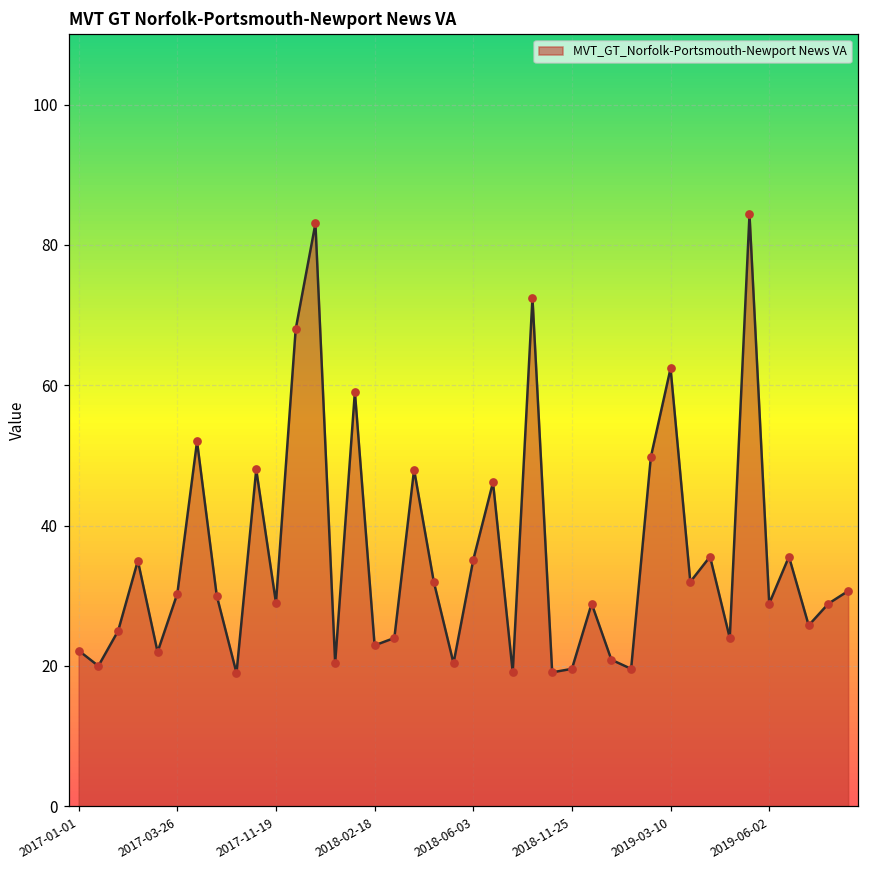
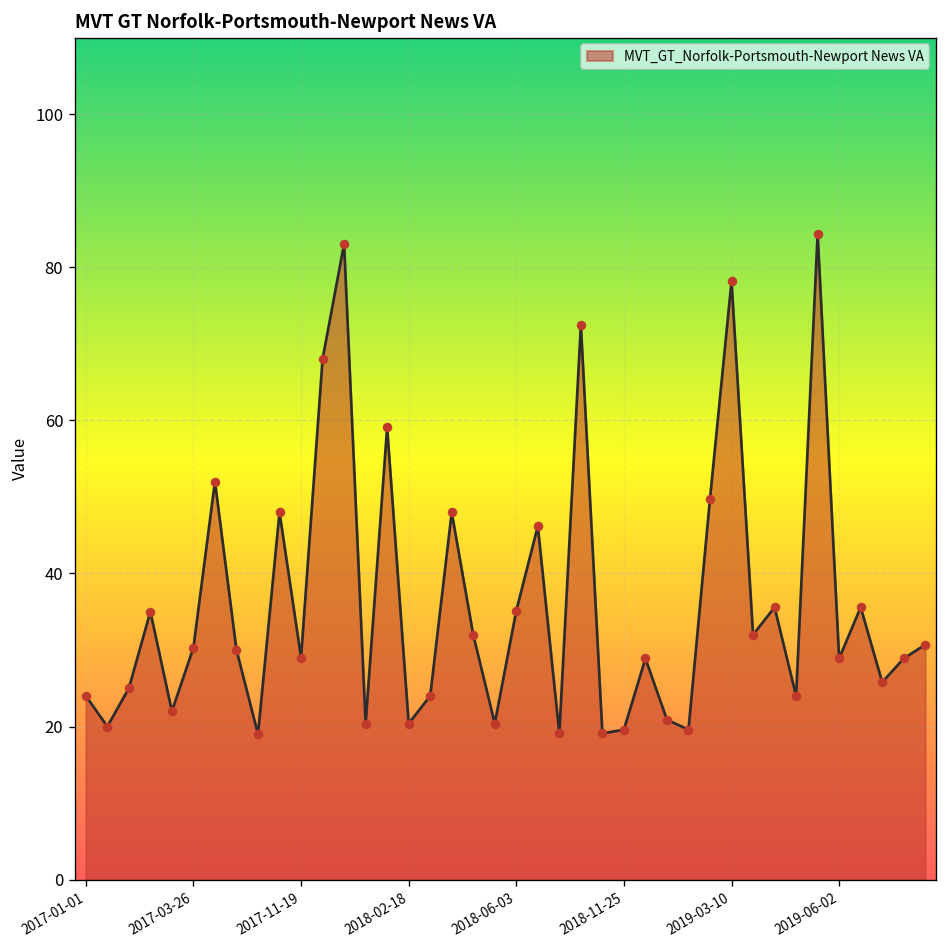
  {
-   "2017-01-01": 22,
+   "2017-01-01": 24,
    "2017-03-26": 30,
    "2017-11-19": 29,
-   "2018-02-18": 23,
+   "2018-02-18": 20,
    "2018-06-03": 35,
    "2018-11-25": 20,
-   "2019-03-10": 62,
+   "2019-03-10": 78,
    "2019-06-02": 29
  }
